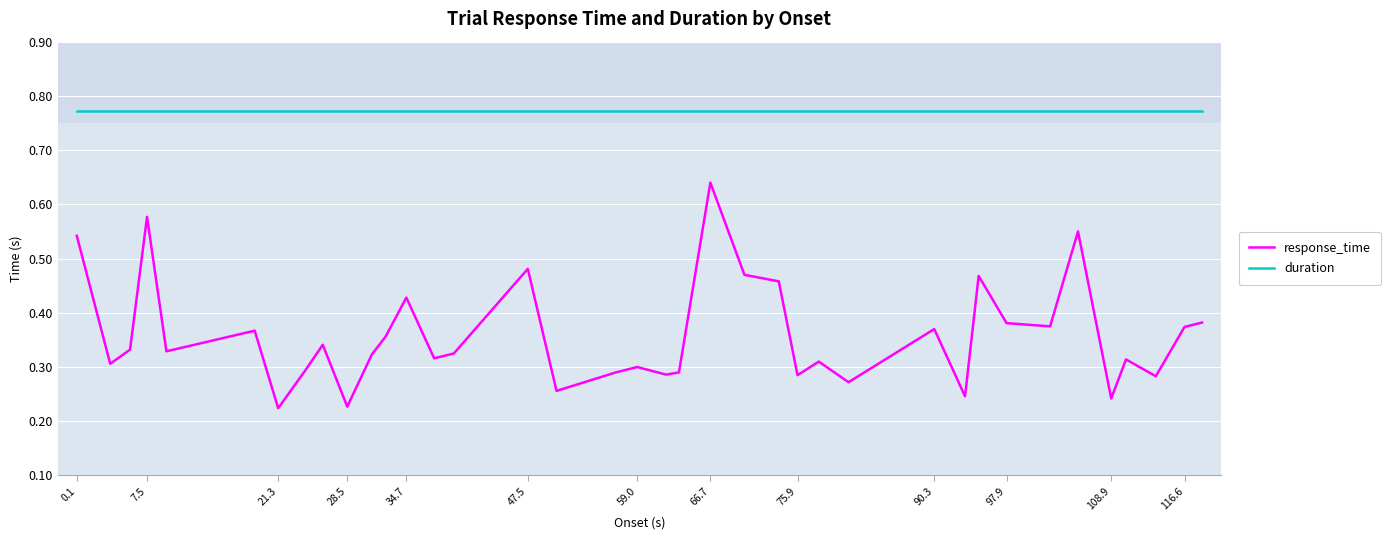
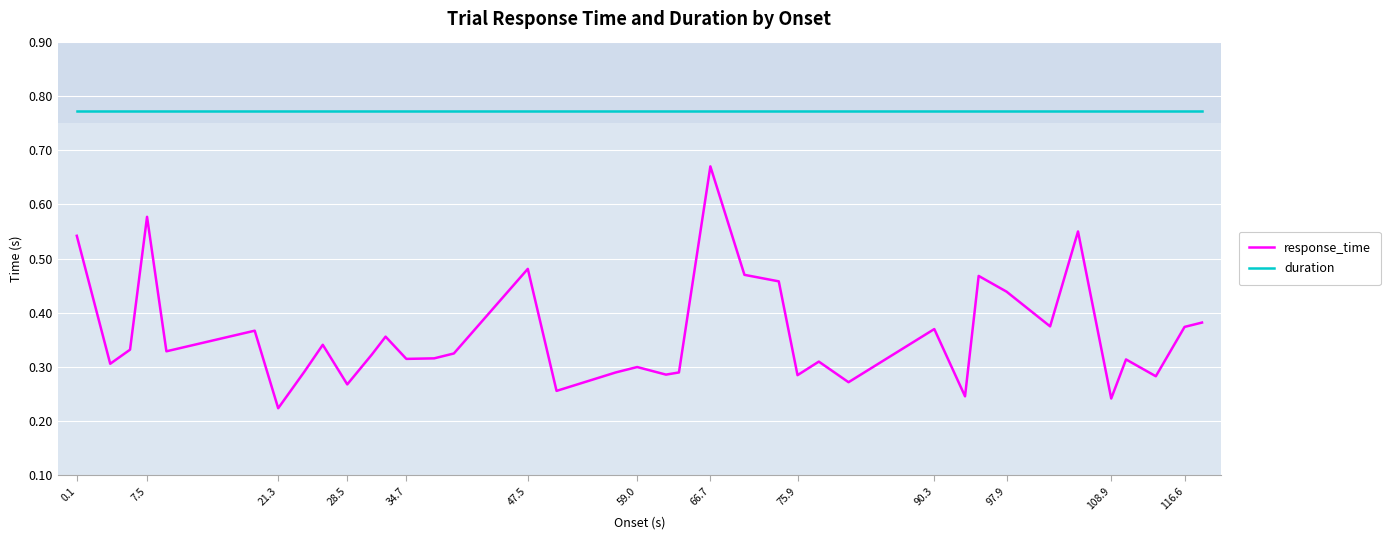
  {
    "response_time": {
      "0.1": 0.54,
      "7.5": 0.58,
      "21.3": 0.22,
-     "28.5": 0.23,
-     "34.7": 0.43,
+     "28.5": 0.27,
+     "34.7": 0.32,
      "47.5": 0.48,
      "59.0": 0.30,
-     "66.7": 0.64,
+     "66.7": 0.67,
      "75.9": 0.29,
      "90.3": 0.37,
-     "97.9": 0.38,
+     "97.9": 0.44,
      "108.9": 0.24,
      "116.6": 0.37
    },
    "duration": {
      "0.1": 0.77,
      "7.5": 0.77,
      "21.3": 0.77,
      "28.5": 0.77,
      "34.7": 0.77,
      "47.5": 0.77,
      "59.0": 0.77,
      "66.7": 0.77,
      "75.9": 0.77,
      "90.3": 0.77,
      "97.9": 0.77,
      "108.9": 0.77,
      "116.6": 0.77
    }
  }
